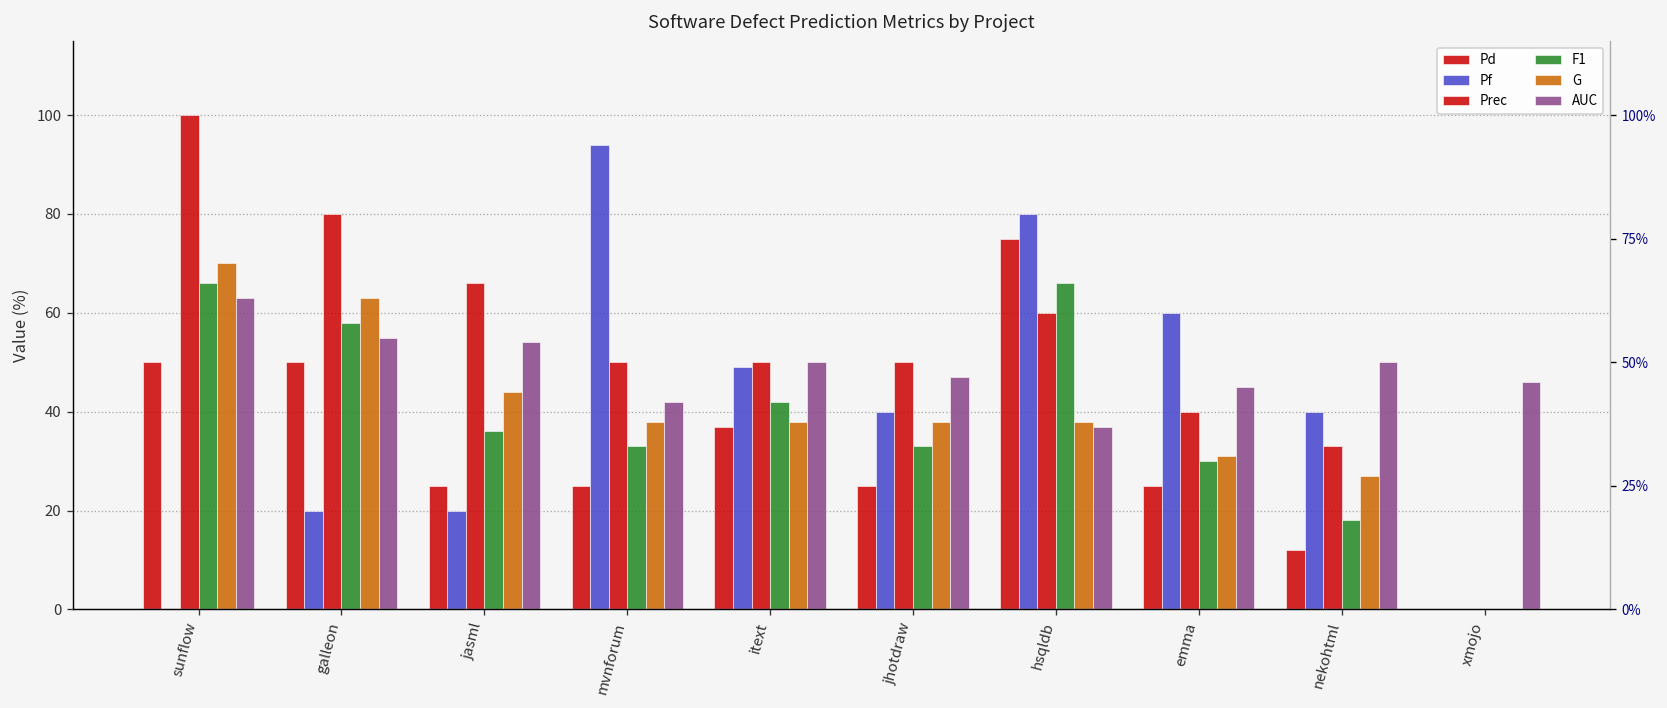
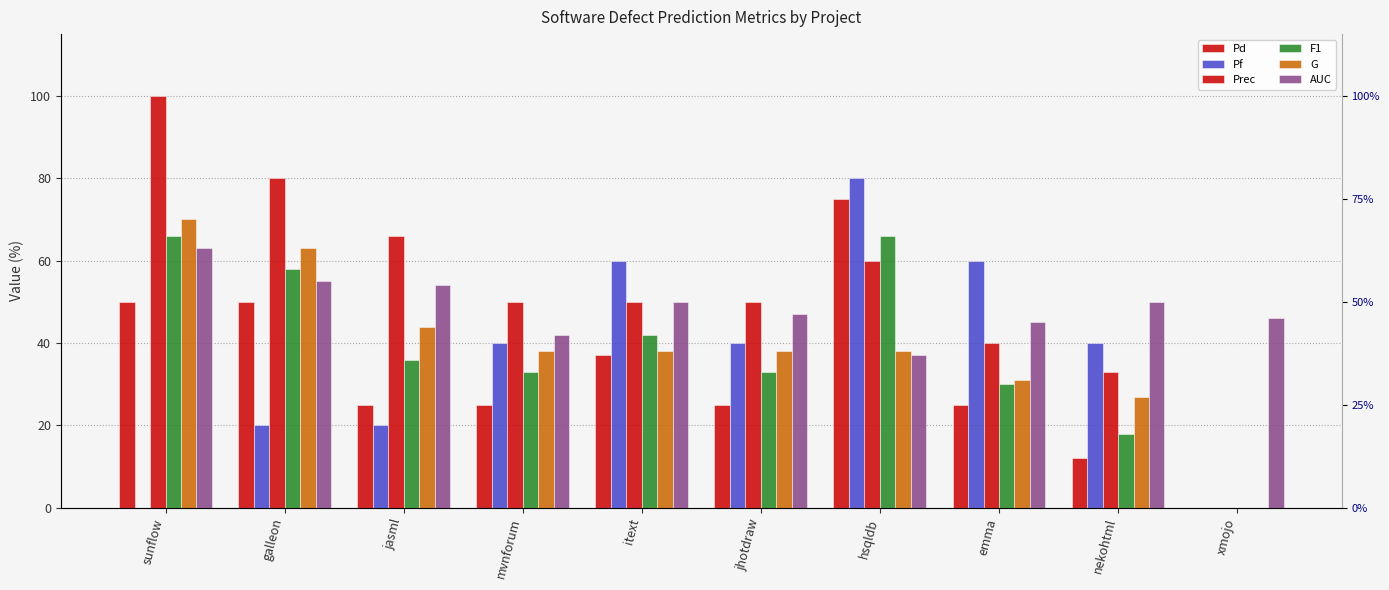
  {
    "Pf": {
      "sunflow": 0,
      "galleon": 20,
      "jasml": 20,
-     "mvnforum": 94,
-     "itext": 49,
+     "mvnforum": 40,
+     "itext": 60,
      "jhotdraw": 40,
      "hsqldb": 80,
      "emma": 60,
      "nekohtml": 40,
      "xmojo": 0
    },
    "F1": {
      "sunflow": 66,
      "galleon": 58,
      "jasml": 36,
      "mvnforum": 33,
      "itext": 42,
      "jhotdraw": 33,
      "hsqldb": 66,
      "emma": 30,
      "nekohtml": 18,
      "xmojo": 0
    },
    "G": {
      "sunflow": 70,
      "galleon": 63,
      "jasml": 44,
      "mvnforum": 38,
      "itext": 38,
      "jhotdraw": 38,
      "hsqldb": 38,
      "emma": 31,
      "nekohtml": 27,
      "xmojo": 0
    },
    "AUC": {
      "sunflow": 63,
      "galleon": 55,
      "jasml": 54,
      "mvnforum": 42,
      "itext": 50,
      "jhotdraw": 47,
      "hsqldb": 37,
      "emma": 45,
      "nekohtml": 50,
      "xmojo": 46
    }
  }
